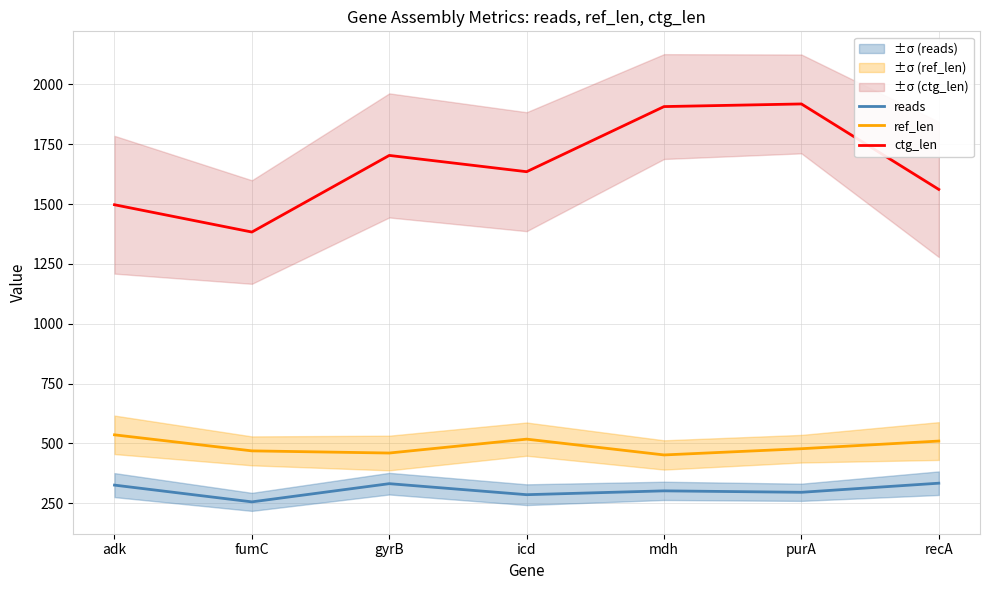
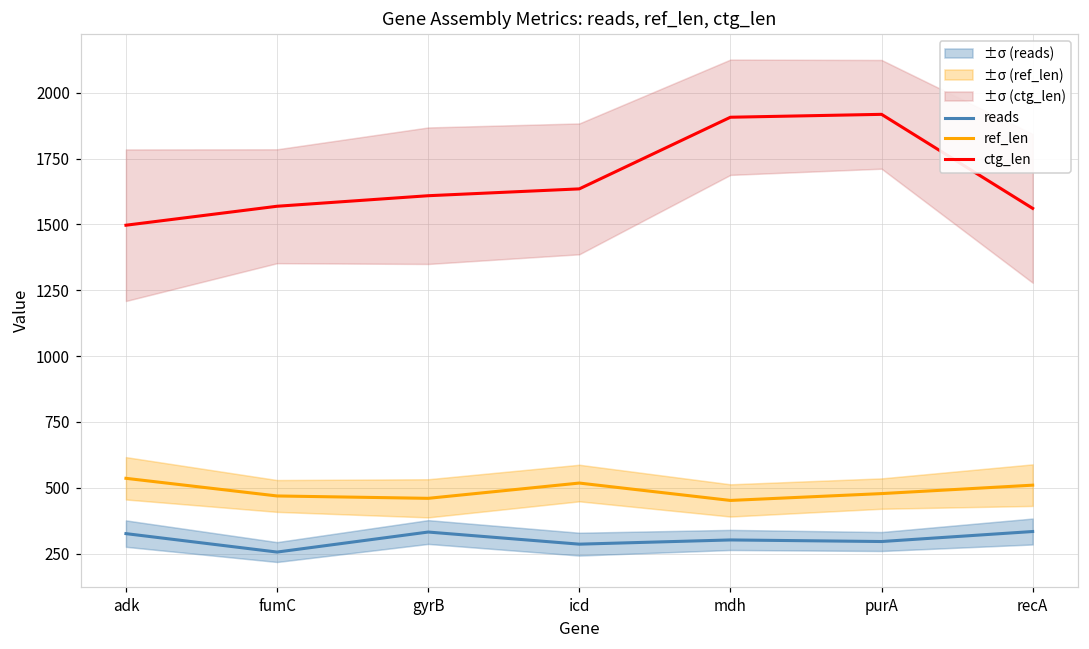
  {
    "ctg_len": {
      "adk": 1500,
-     "fumC": 1380,
-     "gyrB": 1700,
+     "fumC": 1570,
+     "gyrB": 1610,
      "icd": 1640,
      "mdh": 1910,
      "purA": 1920,
      "recA": 1560
    }
  }
